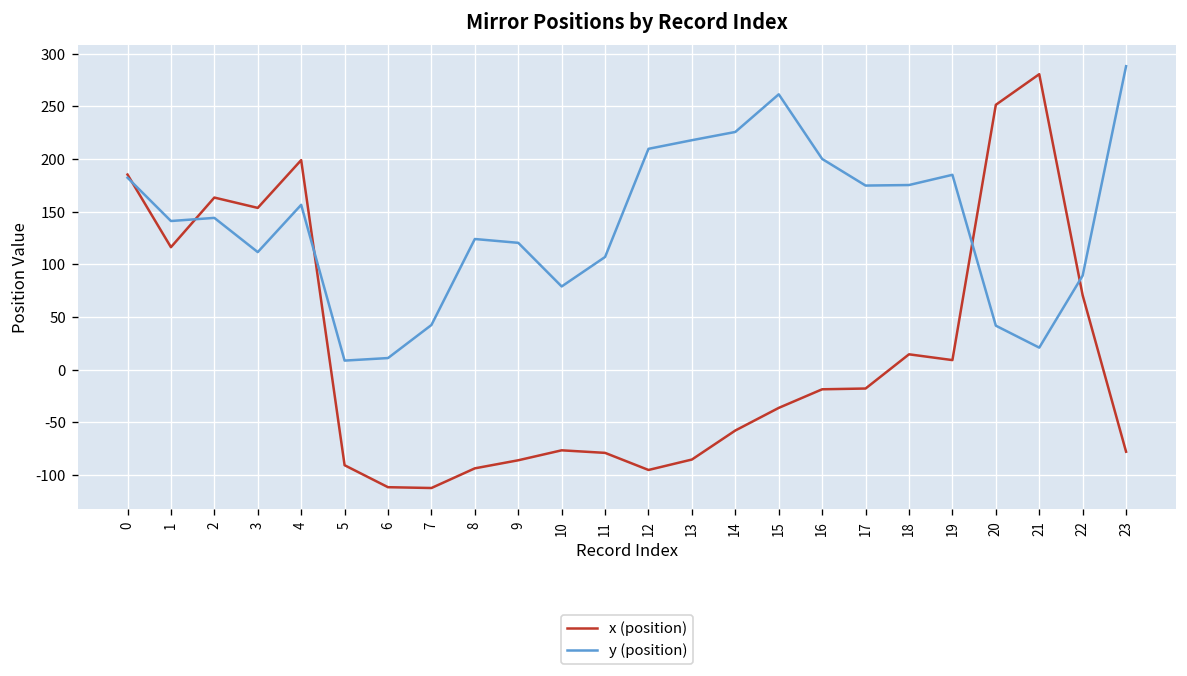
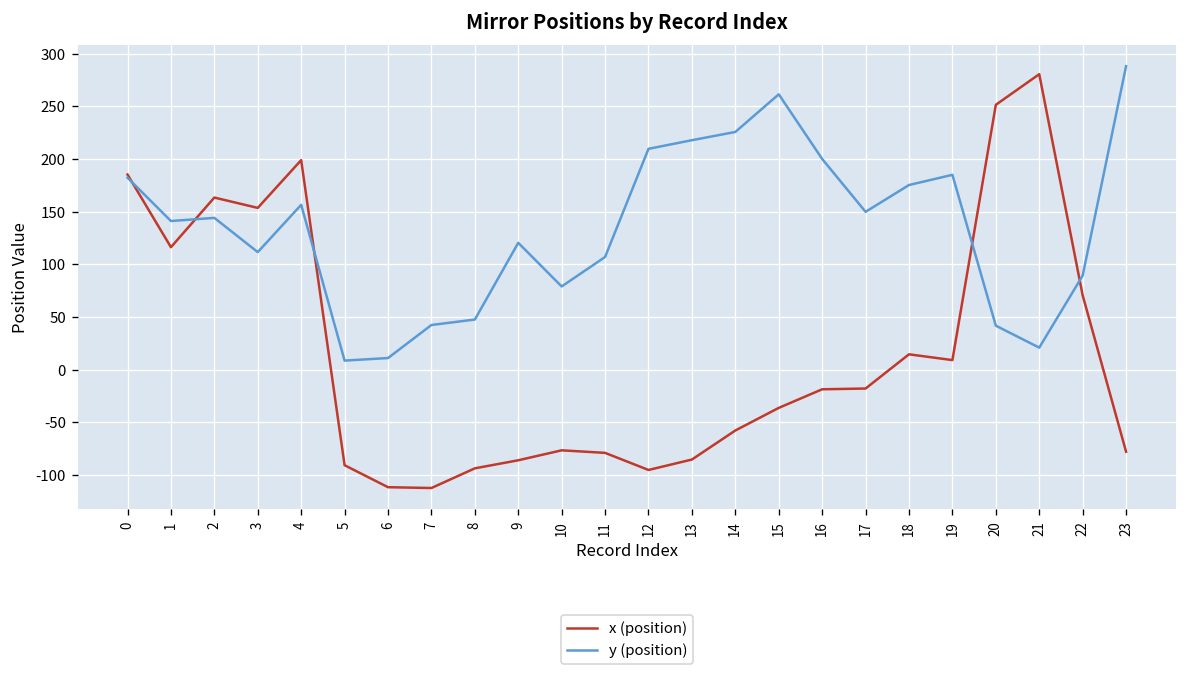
  {
    "x (position)": {
      "0": 190,
      "1": 120,
      "2": 160,
      "3": 150,
      "4": 200,
      "5": -90,
      "6": -110,
      "7": -110,
      "8": -90,
      "9": -90,
      "10": -80,
      "11": -80,
      "12": -100,
      "13": -90,
      "14": -60,
      "15": -40,
      "16": -20,
      "17": -20,
      "18": 10,
      "19": 10,
      "20": 250,
      "21": 280,
      "22": 70,
      "23": -80
    },
    "y (position)": {
      "0": 180,
      "1": 140,
      "2": 140,
      "3": 110,
      "4": 160,
      "5": 10,
      "6": 10,
      "7": 40,
-     "8": 120,
+     "8": 50,
      "9": 120,
      "10": 80,
      "11": 110,
      "12": 210,
      "13": 220,
      "14": 230,
      "15": 260,
      "16": 200,
-     "17": 170,
+     "17": 150,
      "18": 180,
      "19": 190,
      "20": 40,
      "21": 20,
      "22": 90,
      "23": 290
    }
  }
